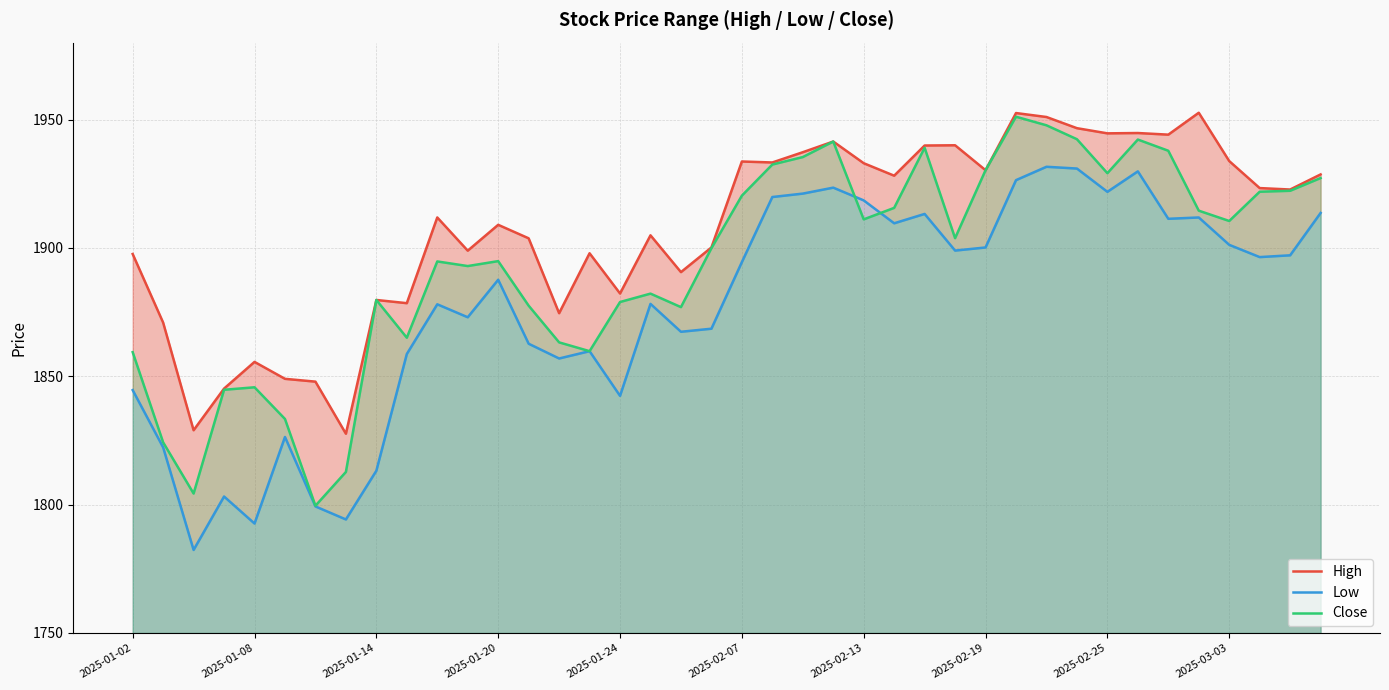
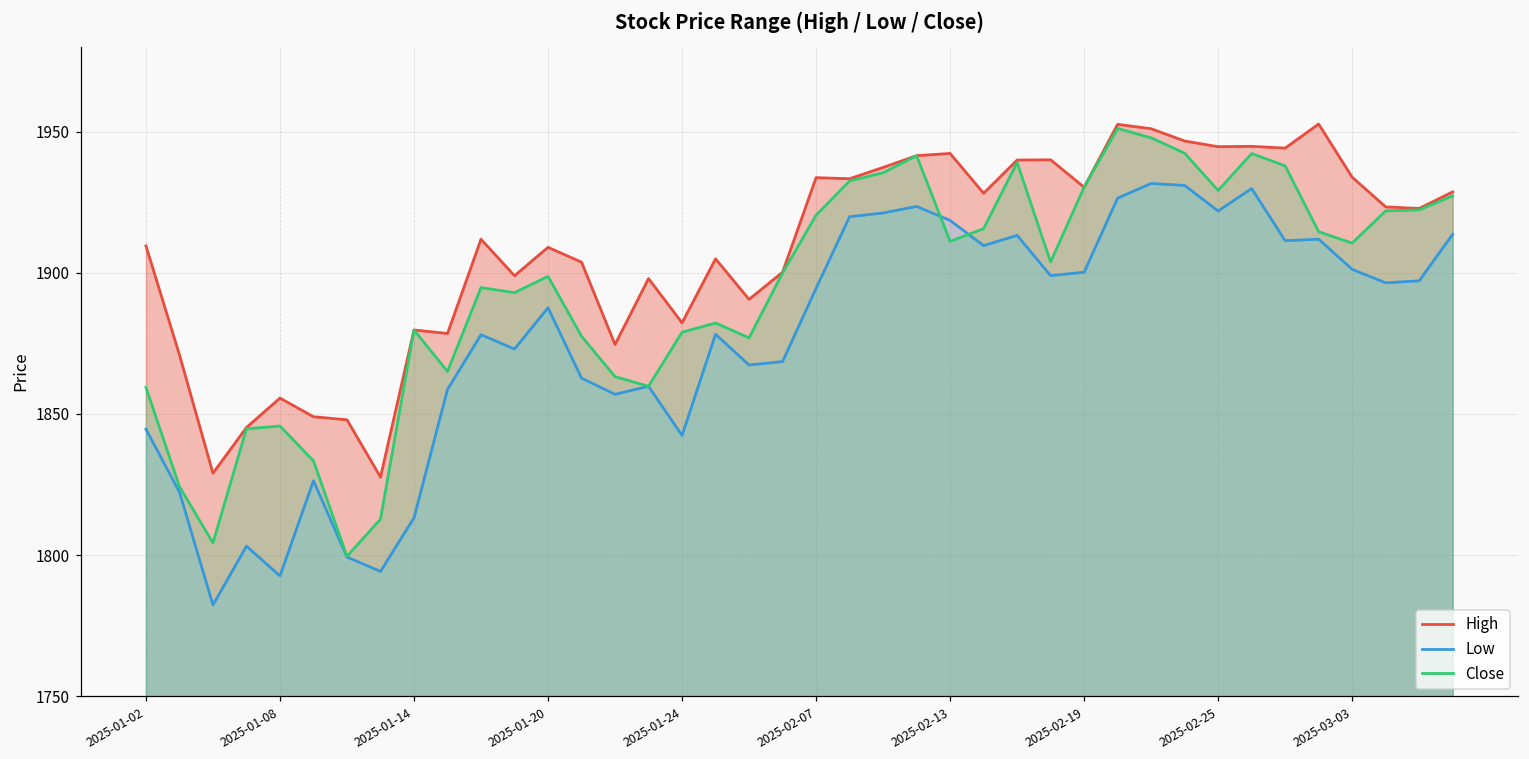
  {
    "High": {
-     "2025-01-02": 1898,
+     "2025-01-02": 1910,
      "2025-01-08": 1856,
      "2025-01-20": 1909,
      "2025-01-24": 1882,
      "2025-02-07": 1934,
-     "2025-02-13": 1933,
+     "2025-02-13": 1942,
      "2025-02-25": 1945,
      "2025-03-03": 1934
    },
    "Low": {
      "2025-01-02": 1845,
      "2025-01-08": 1793,
      "2025-01-14": 1813,
      "2025-01-20": 1888,
      "2025-01-24": 1842,
      "2025-02-07": 1894,
      "2025-02-13": 1919,
      "2025-02-19": 1900,
      "2025-02-25": 1922,
      "2025-03-03": 1901
    },
    "Close": {
      "2025-01-02": 1859,
      "2025-01-08": 1846,
-     "2025-01-20": 1895,
+     "2025-01-20": 1899,
      "2025-01-24": 1879,
      "2025-02-07": 1920,
      "2025-02-13": 1911,
      "2025-02-25": 1929,
      "2025-03-03": 1911
    }
  }
